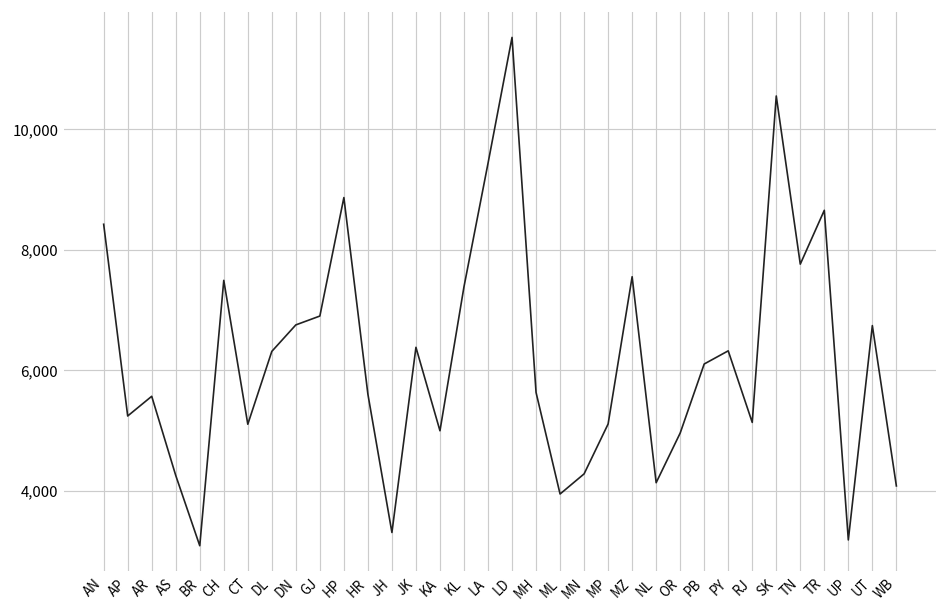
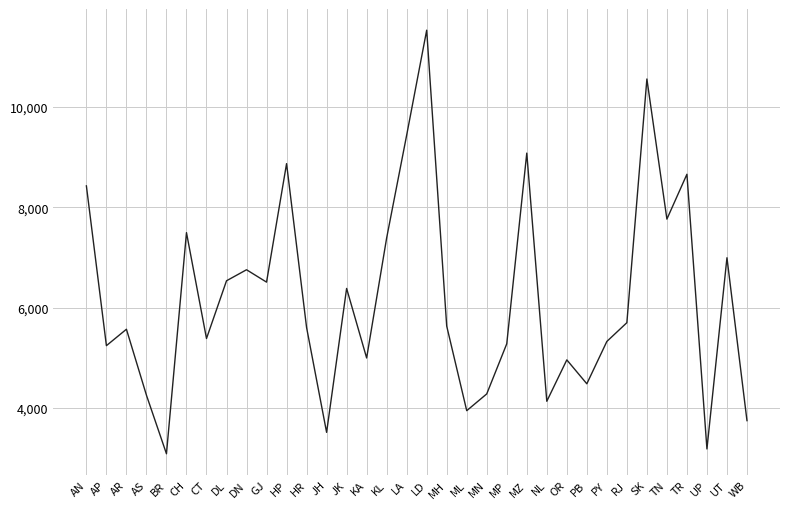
  {
    "AN": "8,400",
    "AP": "5,200",
    "AR": "5,600",
    "AS": "4,300",
    "BR": "3,100",
    "CH": "7,500",
-   "CT": "5,100",
-   "DL": "6,300",
+   "CT": "5,400",
+   "DL": "6,500",
    "DN": "6,800",
-   "GJ": "6,900",
+   "GJ": "6,500",
    "HP": "8,900",
    "HR": "5,600",
-   "JH": "3,300",
+   "JH": "3,500",
    "JK": "6,400",
    "KA": "5,000",
    "KL": "7,400",
    "LA": "9,400",
    "LD": "11,500",
    "MH": "5,600",
    "ML": "3,900",
    "MN": "4,300",
-   "MP": "5,100",
-   "MZ": "7,600",
+   "MP": "5,300",
+   "MZ": "9,100",
    "NL": "4,100",
    "OR": "5,000",
-   "PB": "6,100",
-   "PY": "6,300",
-   "RJ": "5,100",
+   "PB": "4,500",
+   "PY": "5,300",
+   "RJ": "5,700",
    "SK": "10,600",
    "TN": "7,800",
    "TR": "8,700",
    "UP": "3,200",
-   "UT": "6,700",
-   "WB": "4,100"
+   "UT": "7,000",
+   "WB": "3,700"
  }
